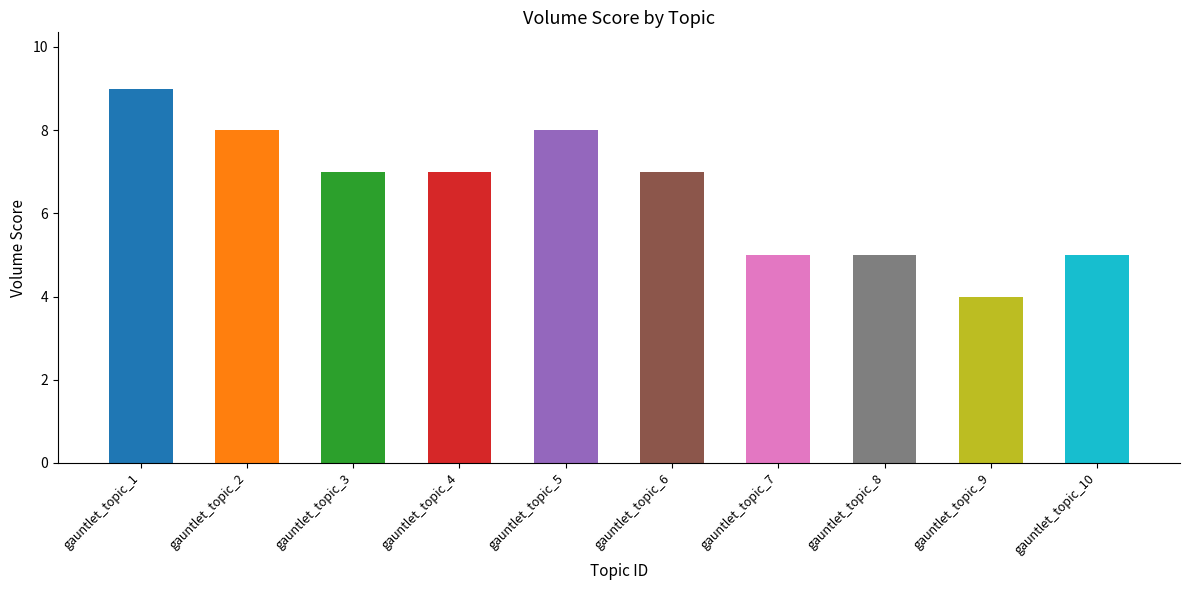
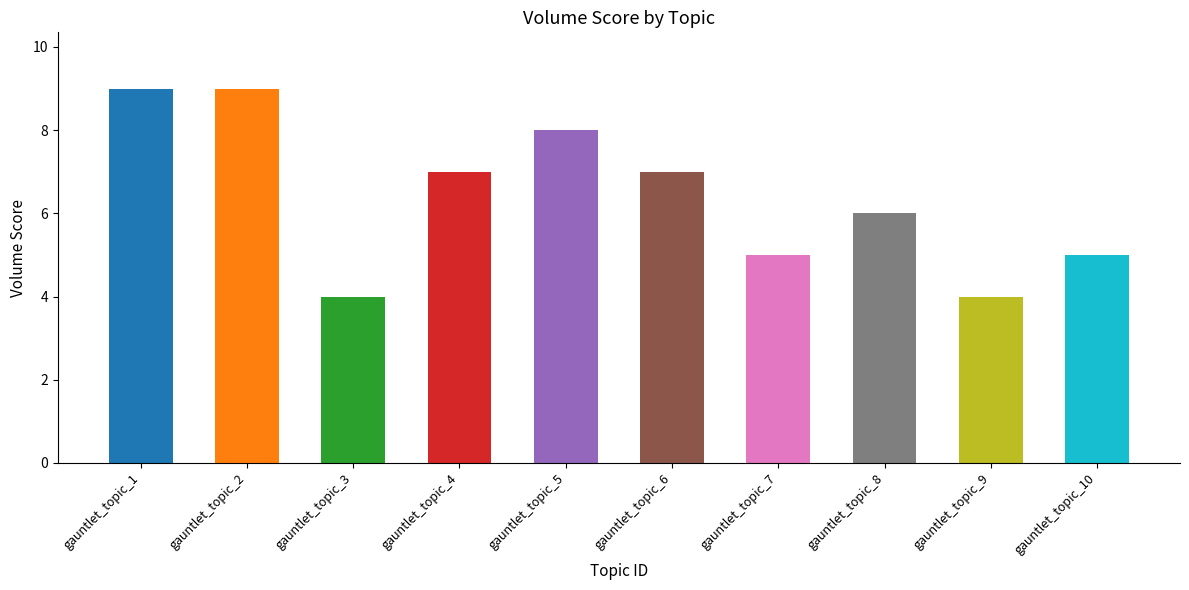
  {
    "gauntlet_topic_1": 9,
-   "gauntlet_topic_2": 8,
-   "gauntlet_topic_3": 7,
+   "gauntlet_topic_2": 9,
+   "gauntlet_topic_3": 4,
    "gauntlet_topic_4": 7,
    "gauntlet_topic_5": 8,
    "gauntlet_topic_6": 7,
    "gauntlet_topic_7": 5,
-   "gauntlet_topic_8": 5,
+   "gauntlet_topic_8": 6,
    "gauntlet_topic_9": 4,
    "gauntlet_topic_10": 5
  }
